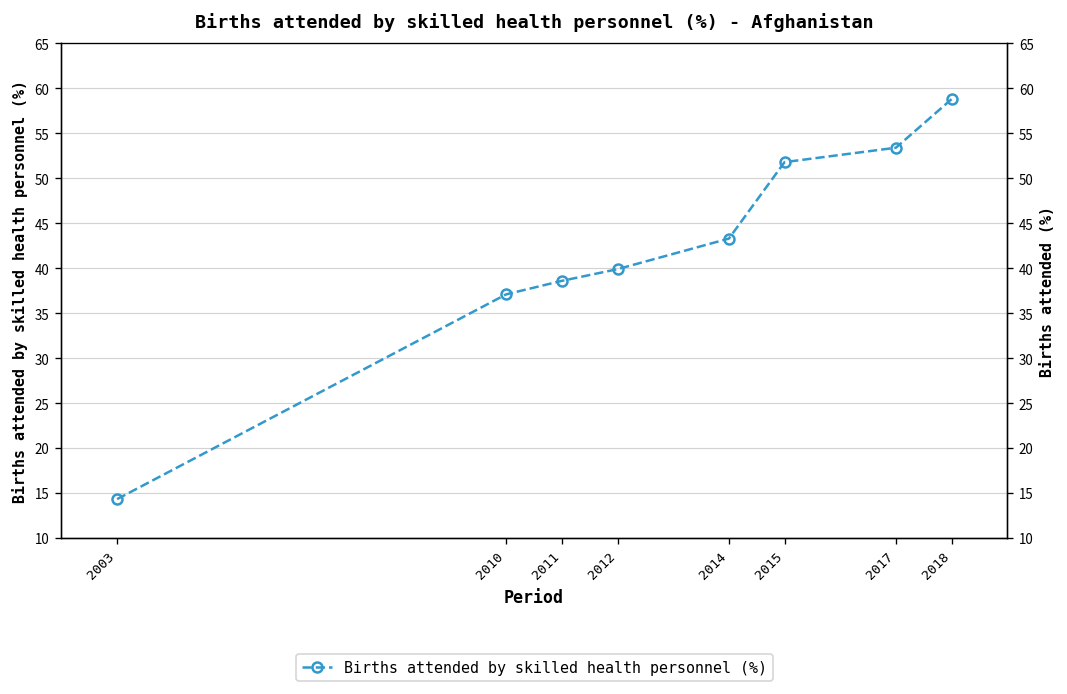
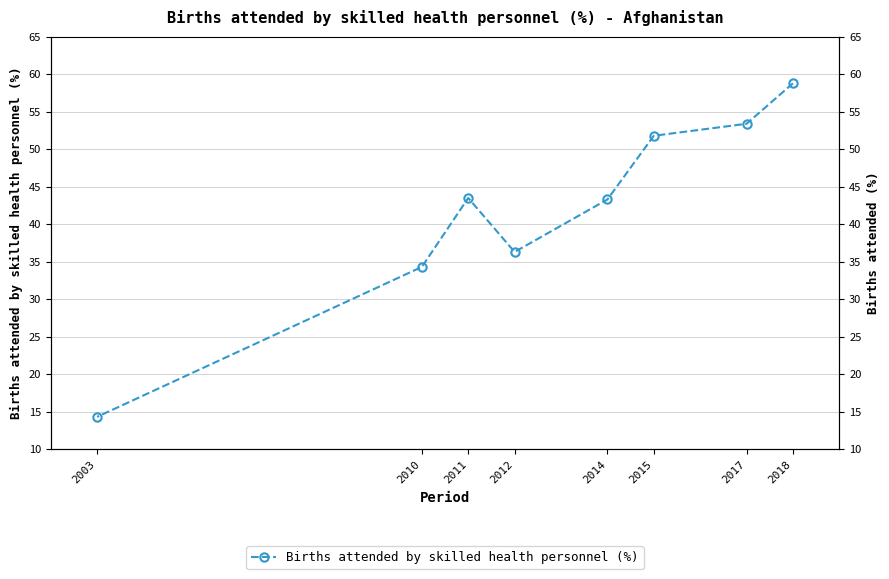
  {
    "2003": 14,
-   "2010": 37,
-   "2011": 39,
-   "2012": 40,
+   "2010": 34,
+   "2011": 44,
+   "2012": 36,
    "2014": 43,
    "2015": 52,
    "2017": 53,
    "2018": 59
  }
